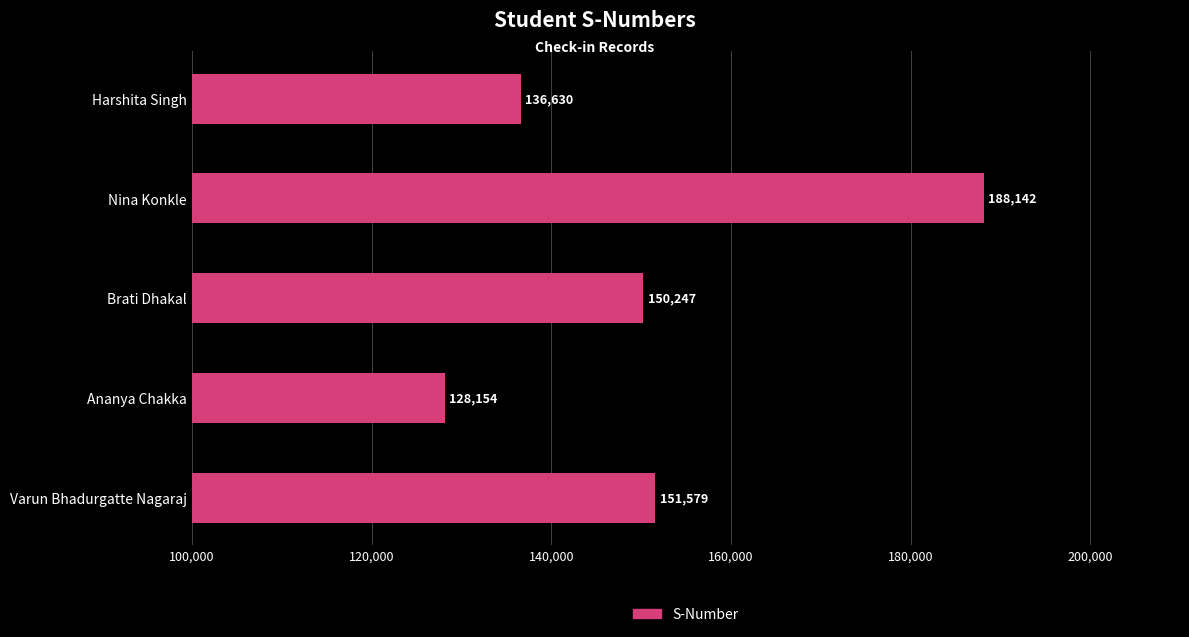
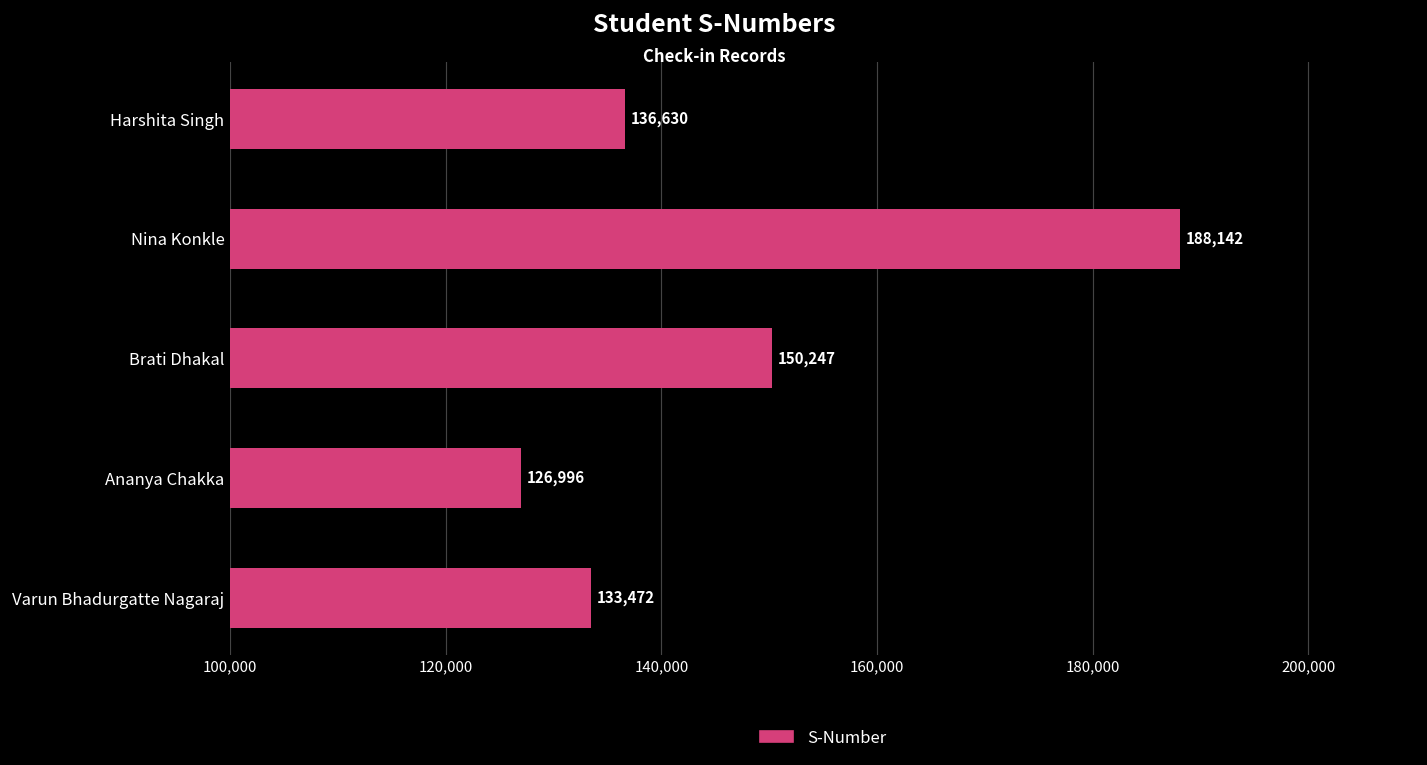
  {
    "Harshita Singh": "136,630",
    "Nina Konkle": "188,142",
    "Brati Dhakal": "150,247",
-   "Ananya Chakka": "128,154",
-   "Varun Bhadurgatte Nagaraj": "151,579"
+   "Ananya Chakka": "126,996",
+   "Varun Bhadurgatte Nagaraj": "133,472"
  }
